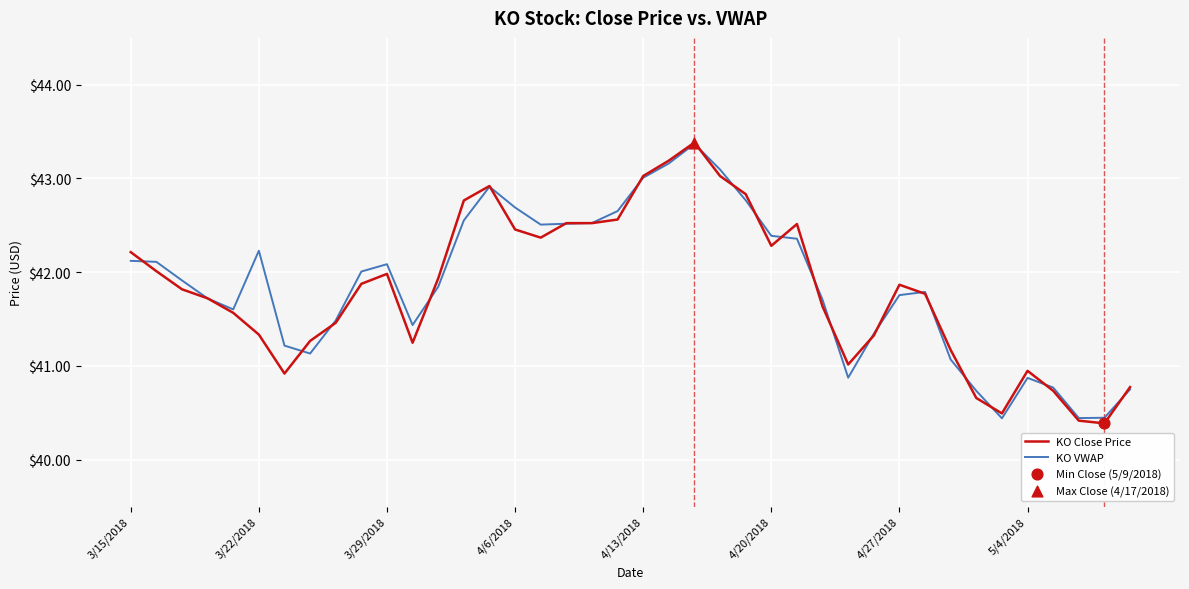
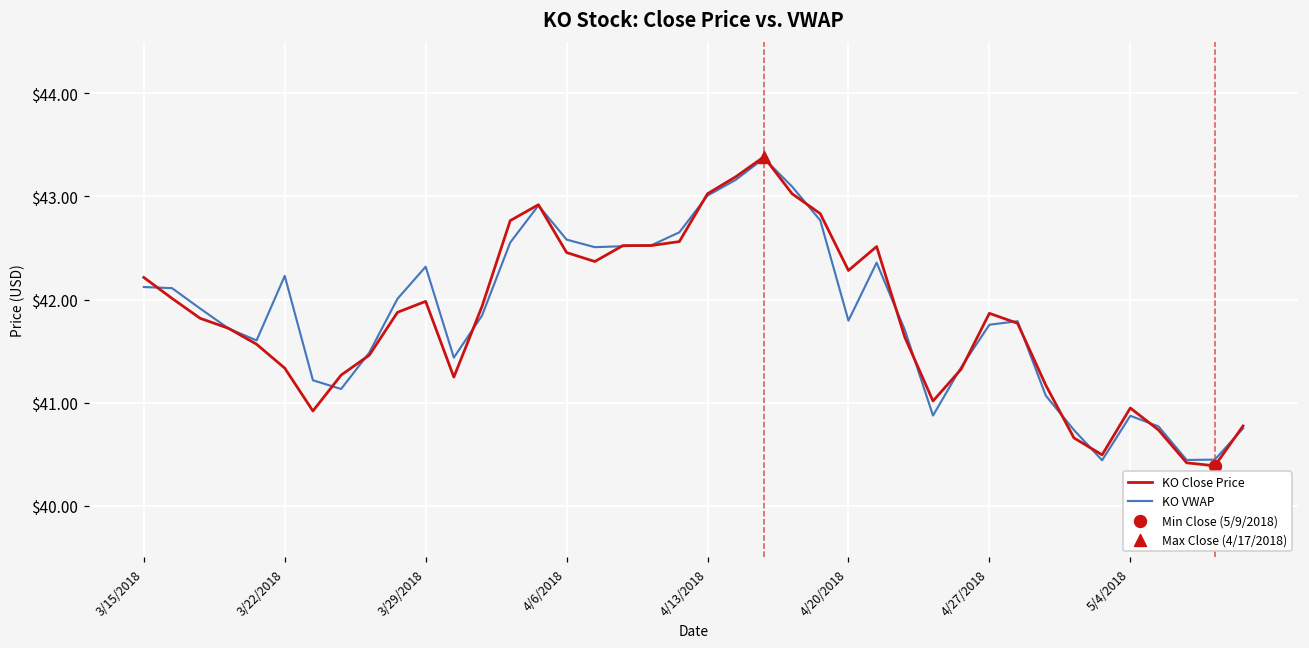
  {
    "KO VWAP": {
      "3/15/2018": "$42.1",
      "3/22/2018": "$42.2",
-     "3/29/2018": "$42.1",
-     "4/6/2018": "$42.7",
-     "4/20/2018": "$42.4",
+     "3/29/2018": "$42.3",
+     "4/6/2018": "$42.6",
+     "4/20/2018": "$41.8",
      "4/27/2018": "$41.8",
      "5/4/2018": "$40.9"
    }
  }
